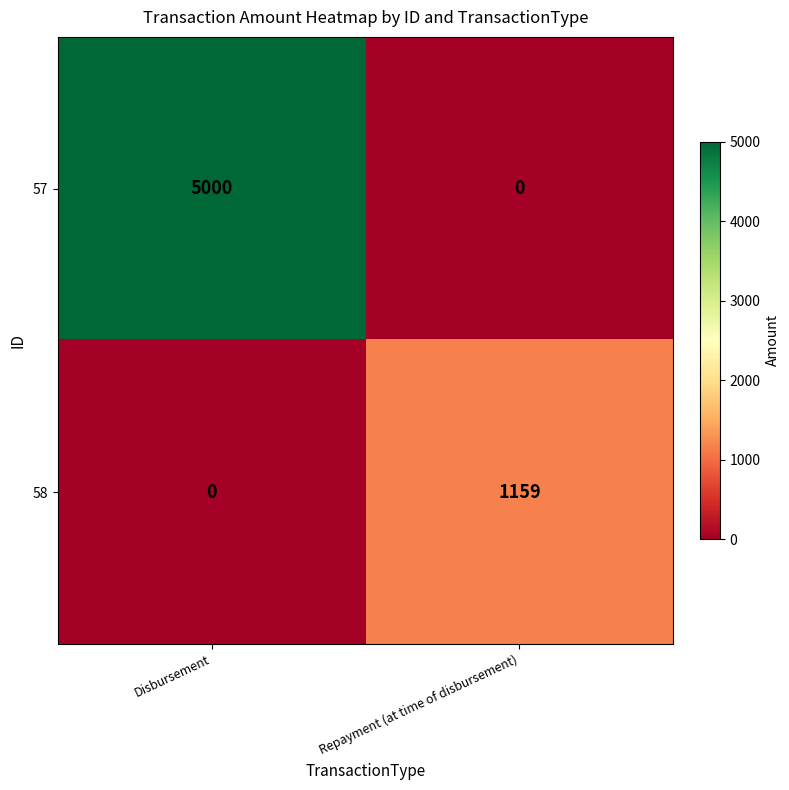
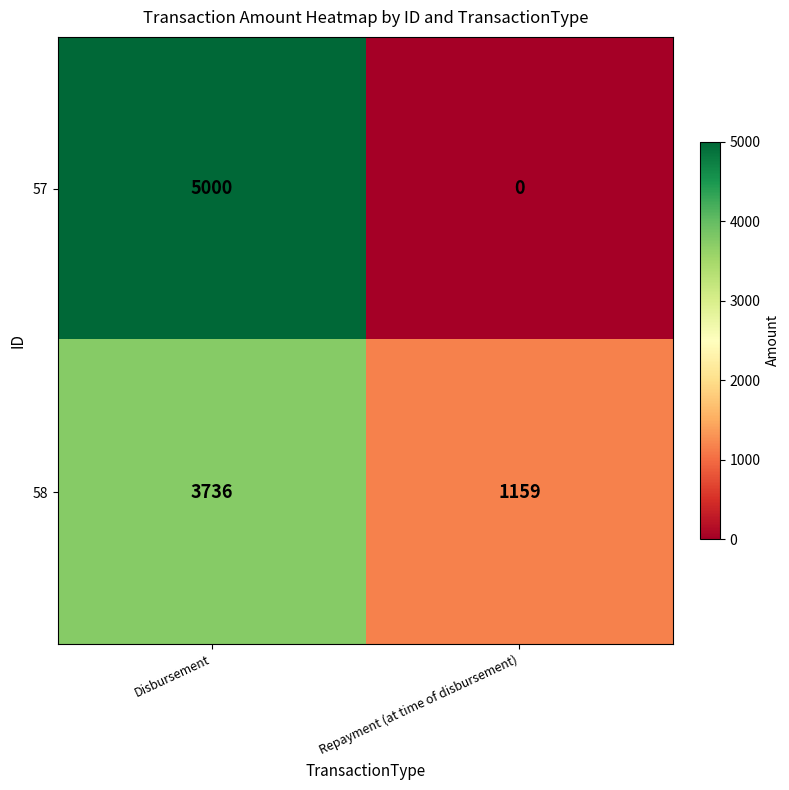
  {
    "57": {
      "Disbursement": 5000,
      "Repayment (at time of disbursement)": 0
    },
    "58": {
-     "Disbursement": 0,
+     "Disbursement": 3736,
      "Repayment (at time of disbursement)": 1159
    }
  }
